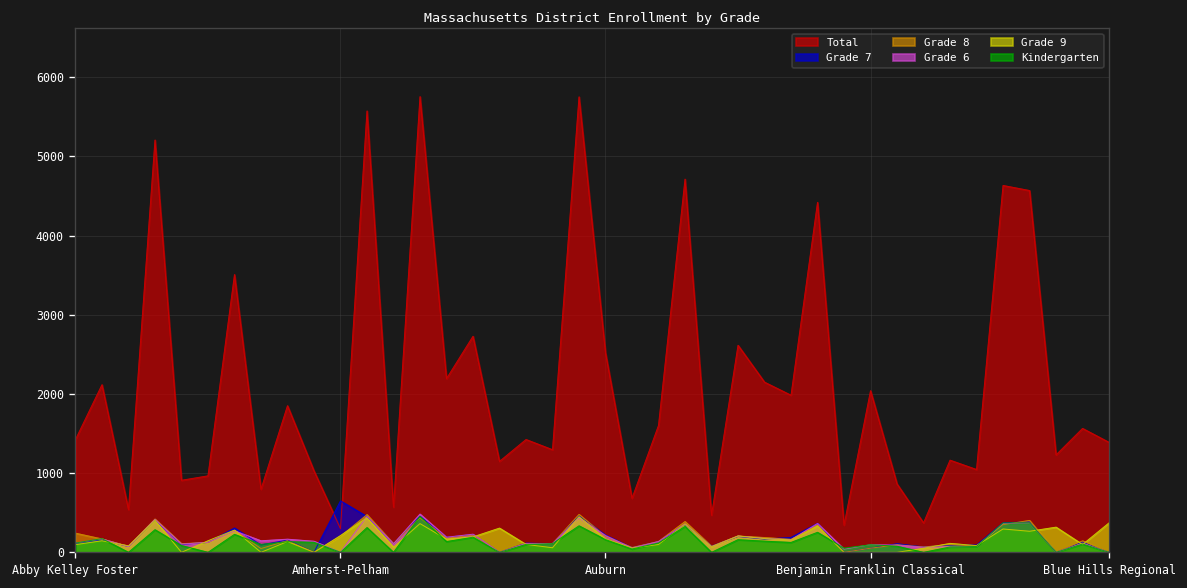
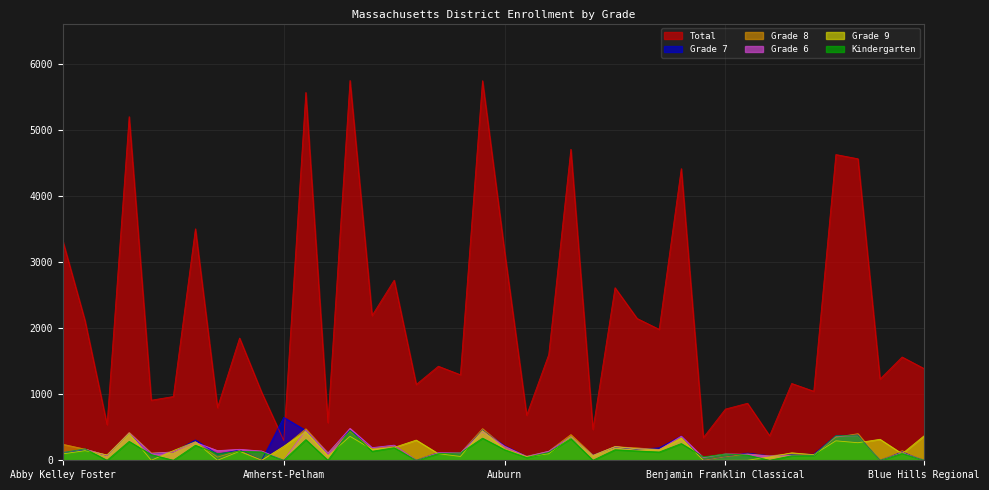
  {
    "Total": {
-     "Abby Kelley Foster": 1400,
+     "Abby Kelley Foster": 3300,
      "Amherst-Pelham": 300,
-     "Auburn": 2500,
-     "Benjamin Franklin Classical": 2000,
+     "Auburn": 3200,
+     "Benjamin Franklin Classical": 800,
      "Blue Hills Regional": 1400
    },
    "Grade 7": {
      "Amherst-Pelham": 700
    },
    "Grade 8": {
      "Abby Kelley Foster": 200
    },
    "Grade 9": {
      "Benjamin Franklin Classical": 0,
      "Blue Hills Regional": 400
    }
  }
